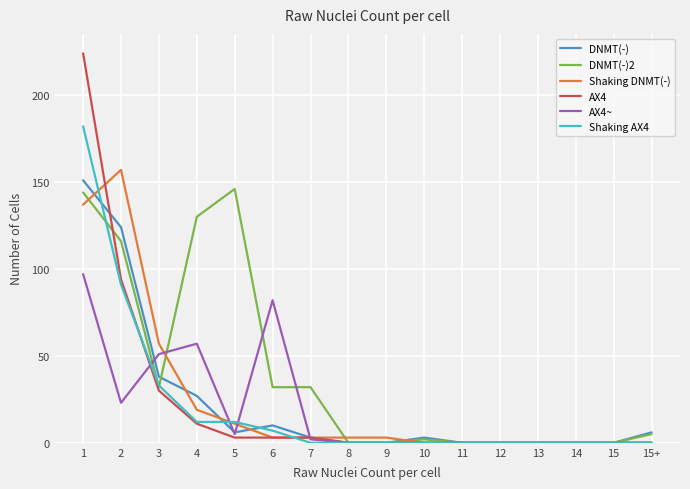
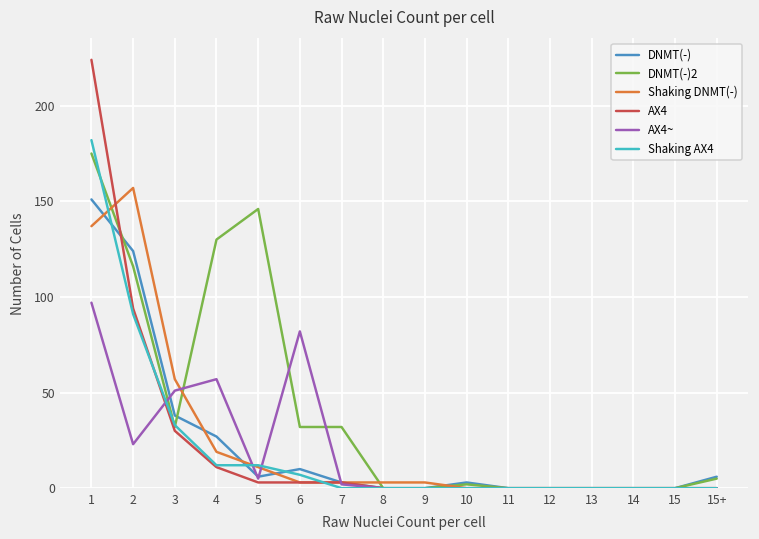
  {
    "DNMT(-)2": {
-     "1": 144,
+     "1": 175,
      "2": 116,
      "4": 130,
      "5": 146,
      "6": 32,
      "7": 32
    },
    "AX4~": {
      "1": 97,
      "2": 23,
      "3": 51,
      "4": 57,
      "6": 82
    }
  }
